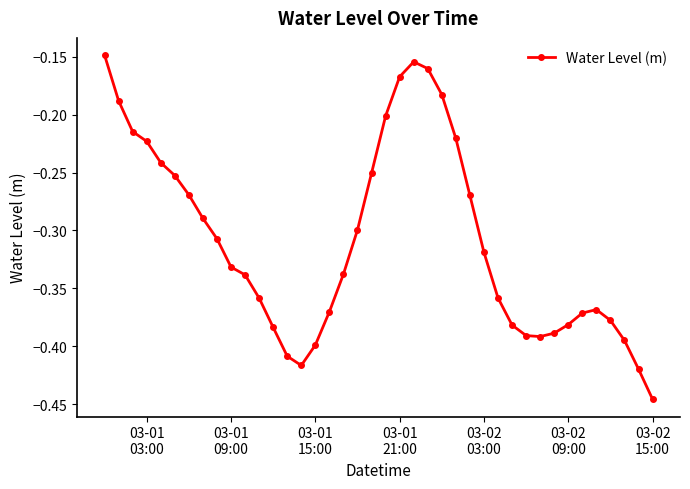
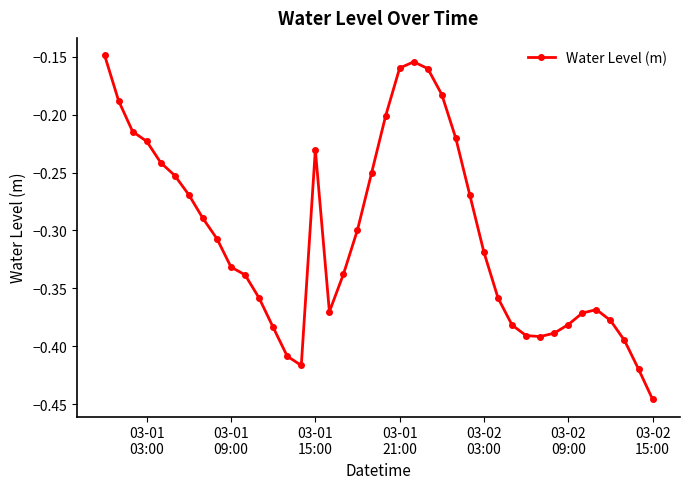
  {
    "03-01 03:00": -0.223,
    "03-01 09:00": -0.332,
-   "03-01 15:00": -0.399,
-   "03-01 21:00": -0.167,
+   "03-01 15:00": -0.230,
+   "03-01 21:00": -0.160,
    "03-02 03:00": -0.319,
    "03-02 09:00": -0.381,
    "03-02 15:00": -0.446
  }
